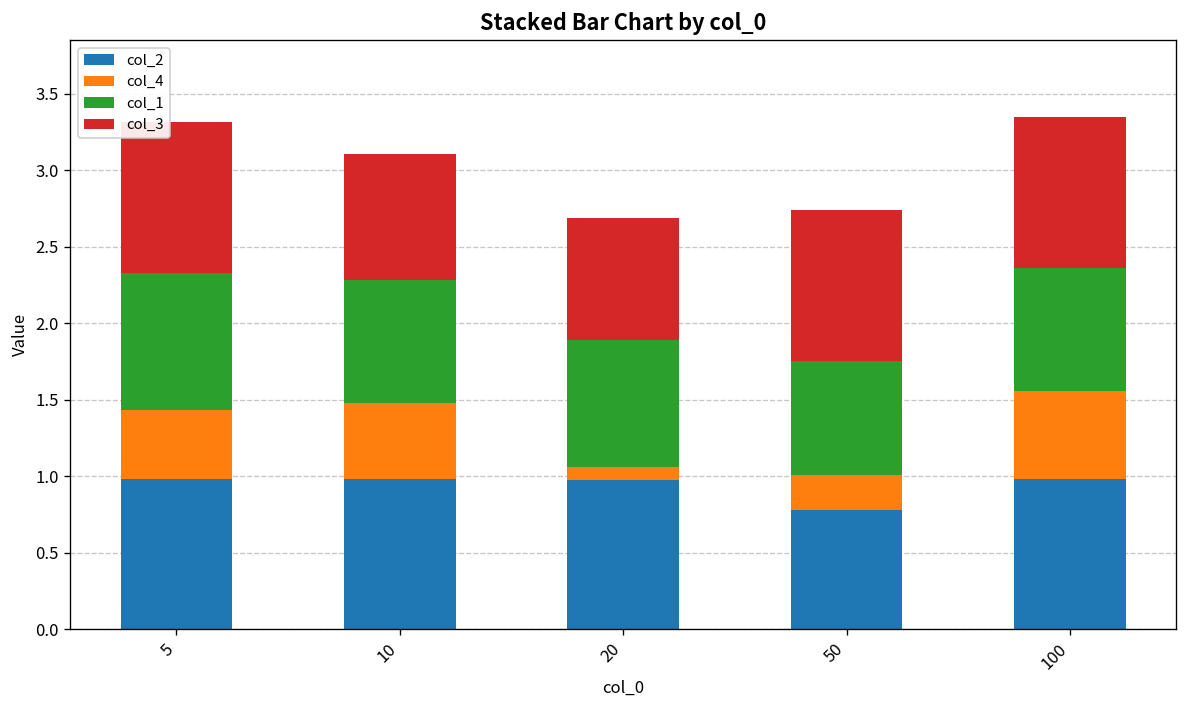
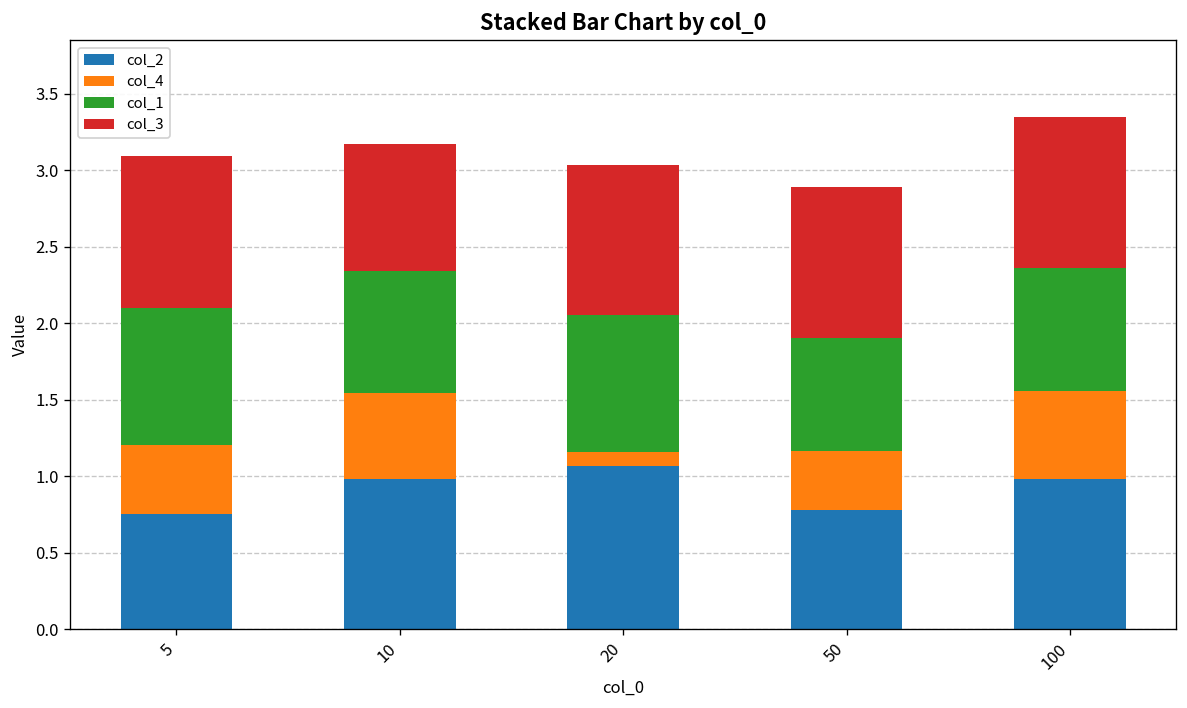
  {
    "col_2": {
-     "5": 0.98,
+     "5": 0.76,
      "10": 0.98,
-     "20": 0.97,
+     "20": 1.07,
      "50": 0.78,
      "100": 0.98
    },
    "col_4": {
      "5": 0.45,
-     "10": 0.50,
+     "10": 0.56,
      "20": 0.09,
-     "50": 0.23,
+     "50": 0.38,
      "100": 0.58
    },
    "col_1": {
      "5": 0.90,
      "10": 0.80,
-     "20": 0.82,
+     "20": 0.90,
      "50": 0.74,
      "100": 0.81
    },
    "col_3": {
      "5": 0.99,
      "10": 0.83,
-     "20": 0.80,
+     "20": 0.99,
      "50": 0.99,
      "100": 0.99
    }
  }
